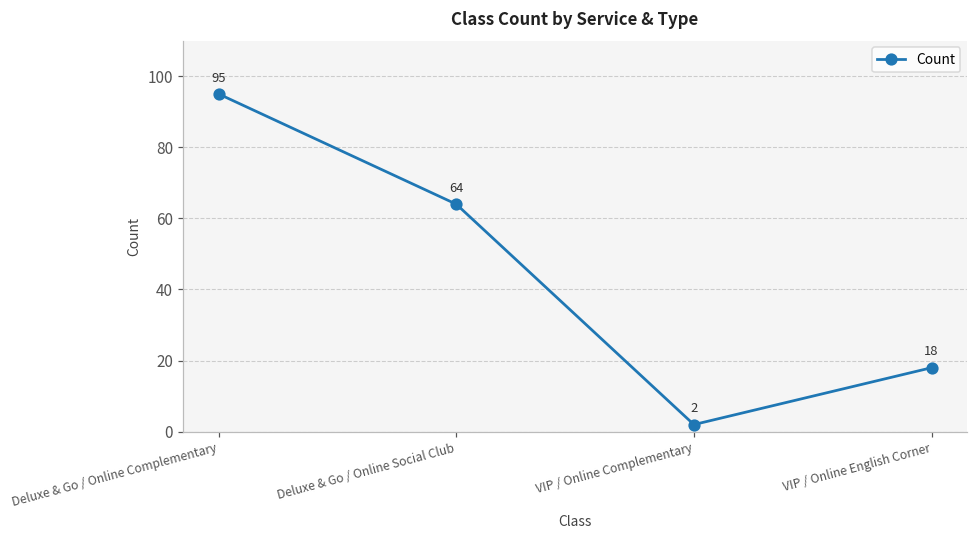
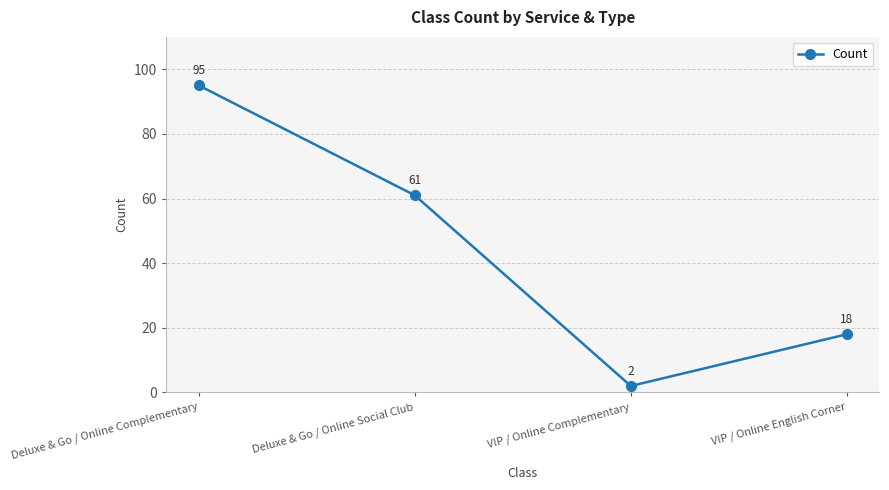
  {
    "Deluxe & Go / Online Complementary": 95,
-   "Deluxe & Go / Online Social Club": 64,
+   "Deluxe & Go / Online Social Club": 61,
    "VIP / Online Complementary": 2,
    "VIP / Online English Corner": 18
  }
